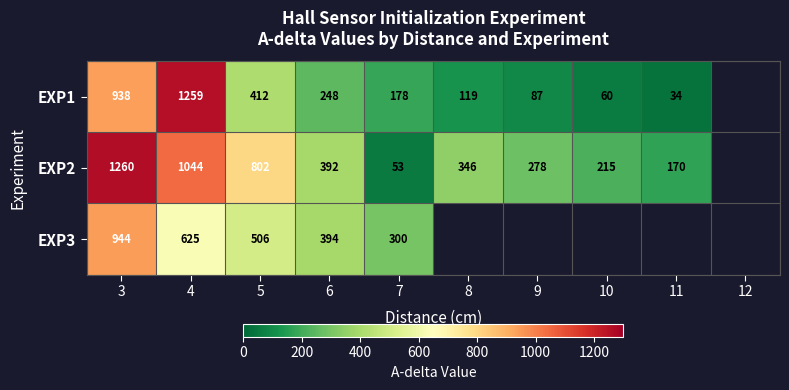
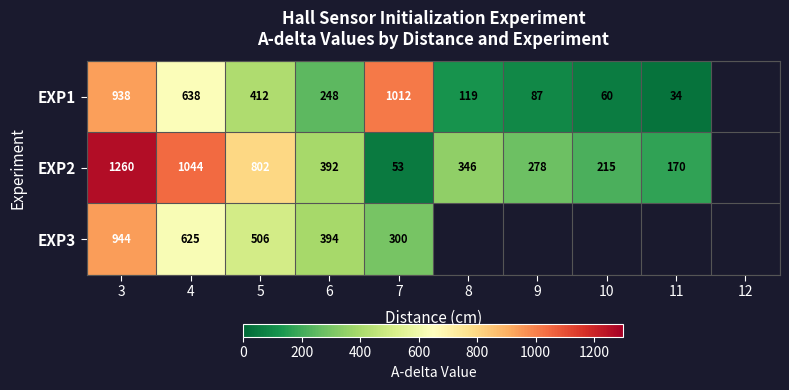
  {
    "EXP1": {
      "3": 938,
-     "4": 1259,
+     "4": 638,
      "5": 412,
      "6": 248,
-     "7": 178,
+     "7": 1012,
      "8": 119,
      "9": 87,
      "10": 60,
      "11": 34
    },
    "EXP2": {
      "3": 1260,
      "4": 1044,
      "5": 802,
      "6": 392,
      "7": 53,
      "8": 346,
      "9": 278,
      "10": 215,
      "11": 170
    },
    "EXP3": {
      "3": 944,
      "4": 625,
      "5": 506,
      "6": 394,
      "7": 300
    }
  }
